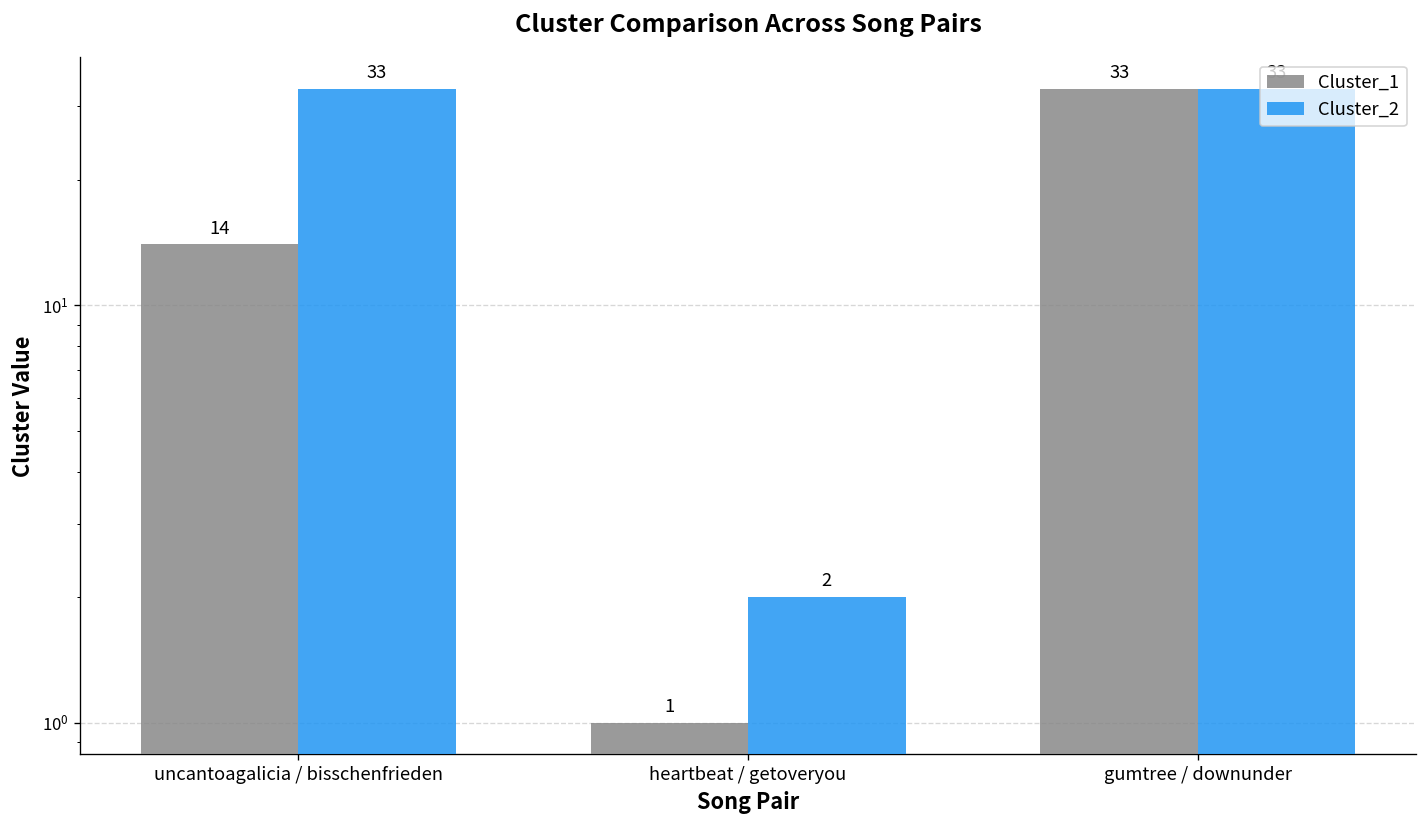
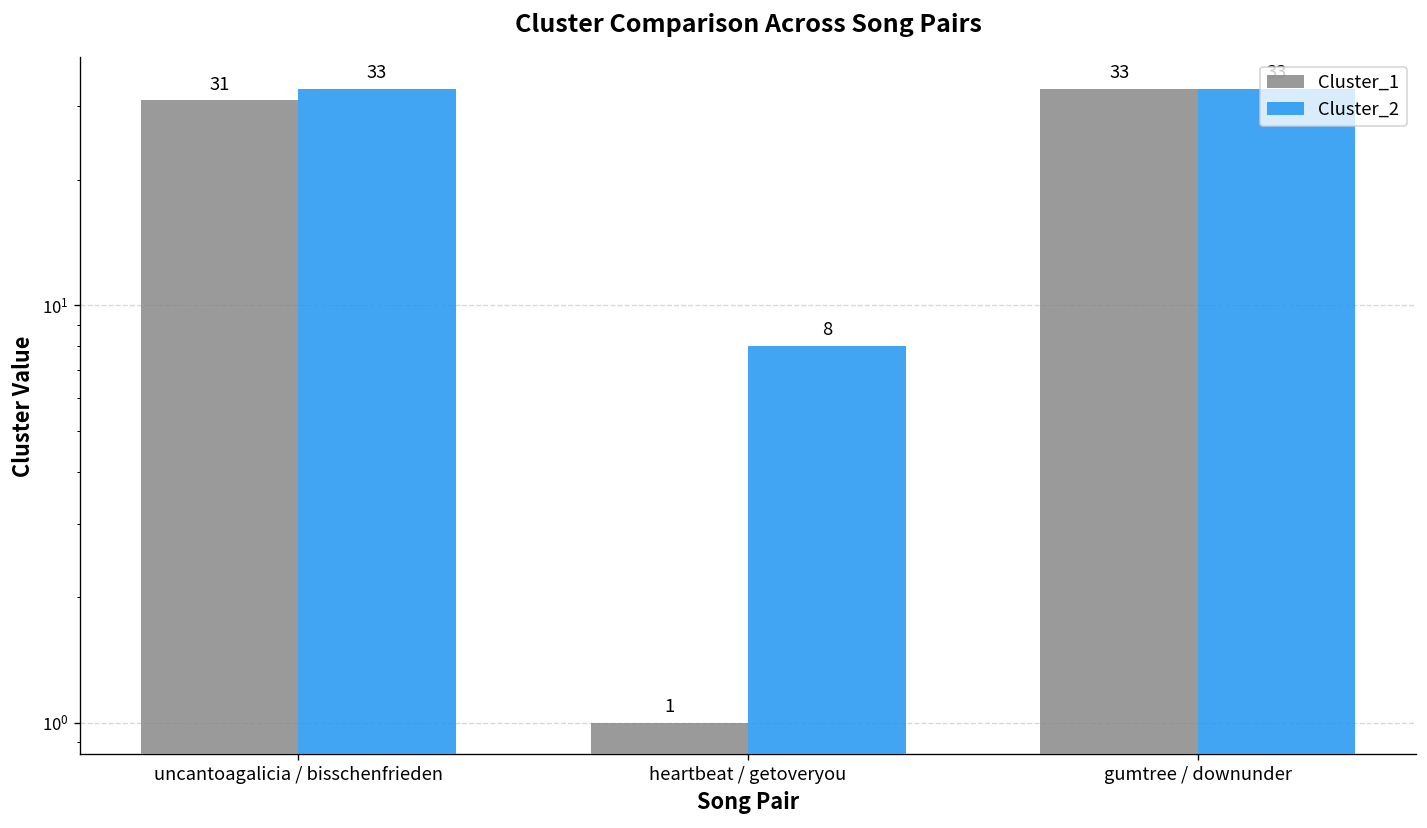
  {
    "Cluster_1": {
-     "uncantoagalicia / bisschenfrieden": 14,
+     "uncantoagalicia / bisschenfrieden": 31,
      "heartbeat / getoveryou": 1,
      "gumtree / downunder": 33
    },
    "Cluster_2": {
      "uncantoagalicia / bisschenfrieden": 33,
-     "heartbeat / getoveryou": 2
+     "heartbeat / getoveryou": 8
    }
  }
